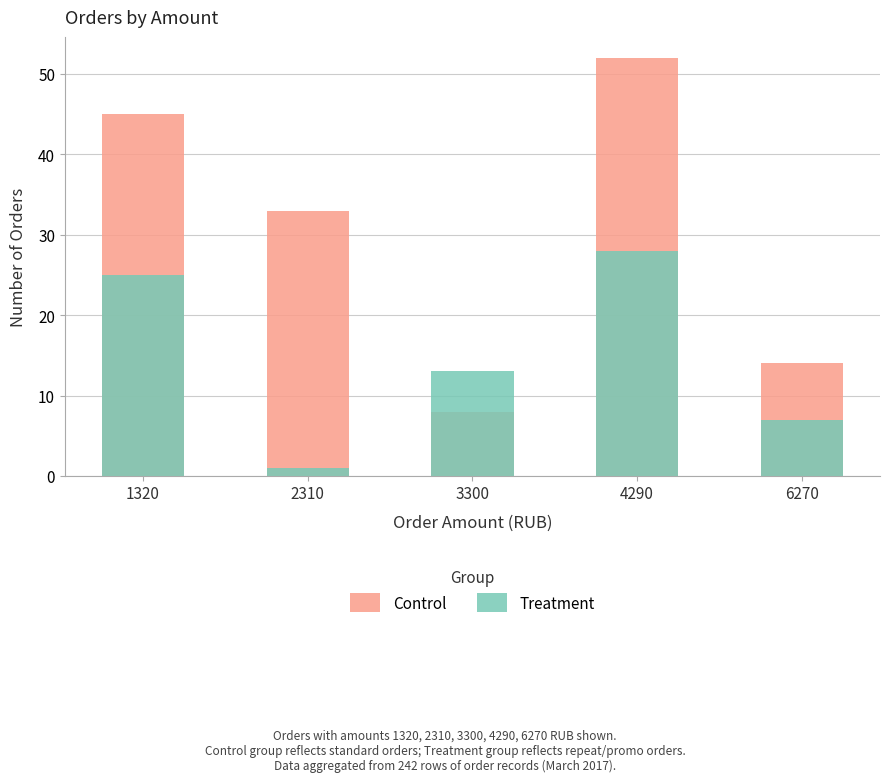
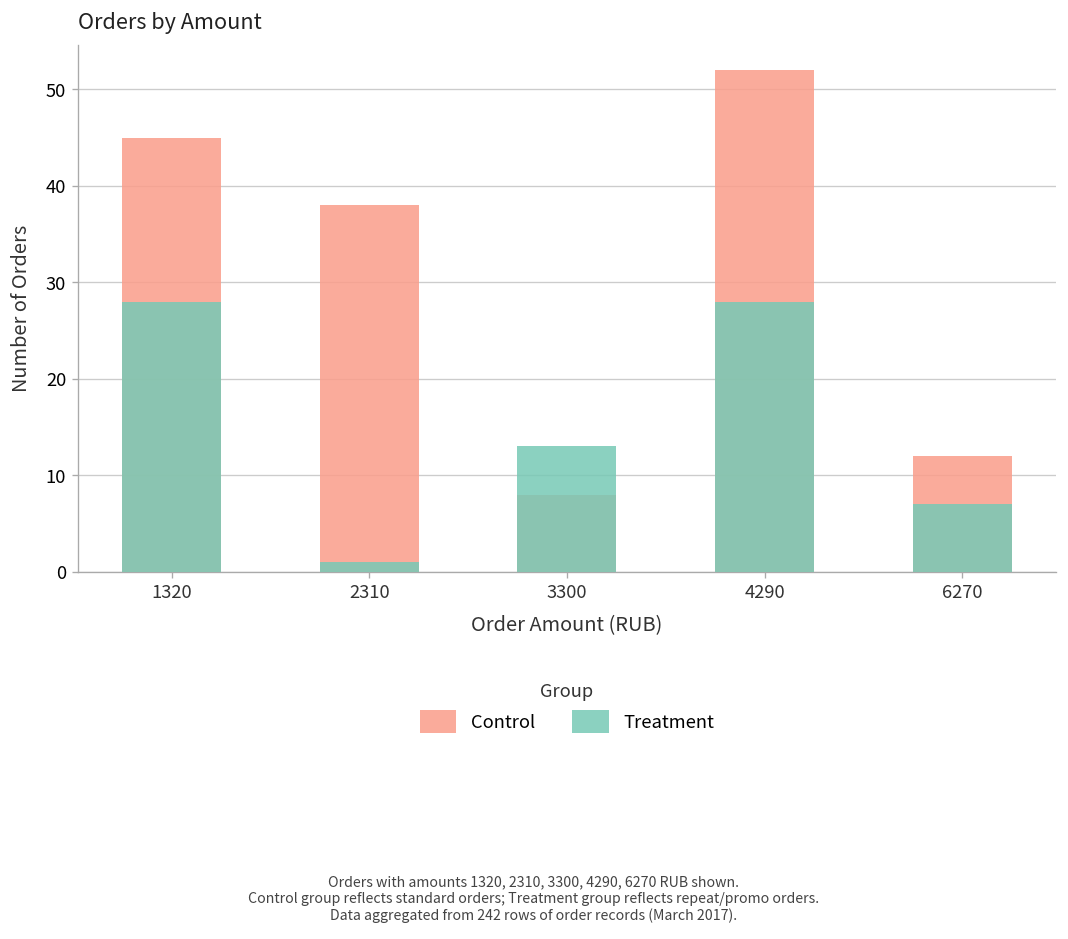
  {
    "Control": {
      "1320": 45,
-     "2310": 33,
+     "2310": 38,
      "4290": 52,
-     "6270": 14
+     "6270": 12
    },
    "Treatment": {
-     "1320": 25,
+     "1320": 28,
      "3300": 13
    }
  }
